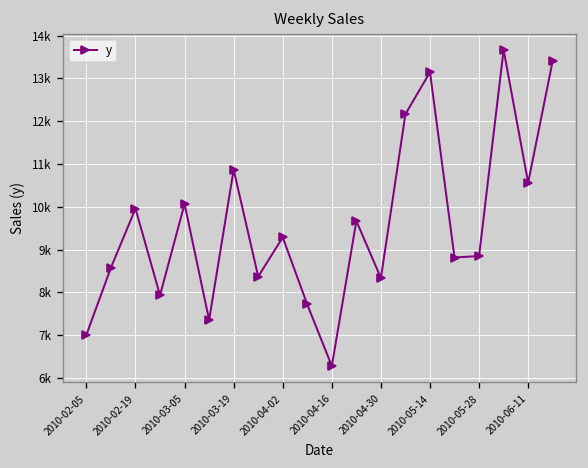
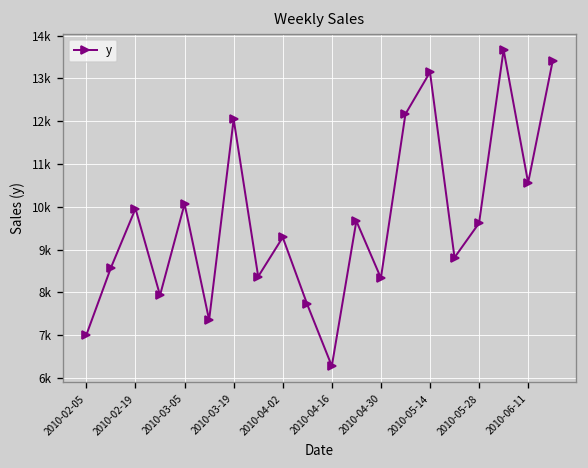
  {
    "2010-02-05": 7000,
    "2010-02-19": 10000,
    "2010-03-05": 10100,
-   "2010-03-19": 10900,
+   "2010-03-19": 12000,
    "2010-04-02": 9300,
    "2010-04-16": 6300,
    "2010-04-30": 8300,
    "2010-05-14": 13100,
-   "2010-05-28": 8800,
+   "2010-05-28": 9600,
    "2010-06-11": 10600
  }
